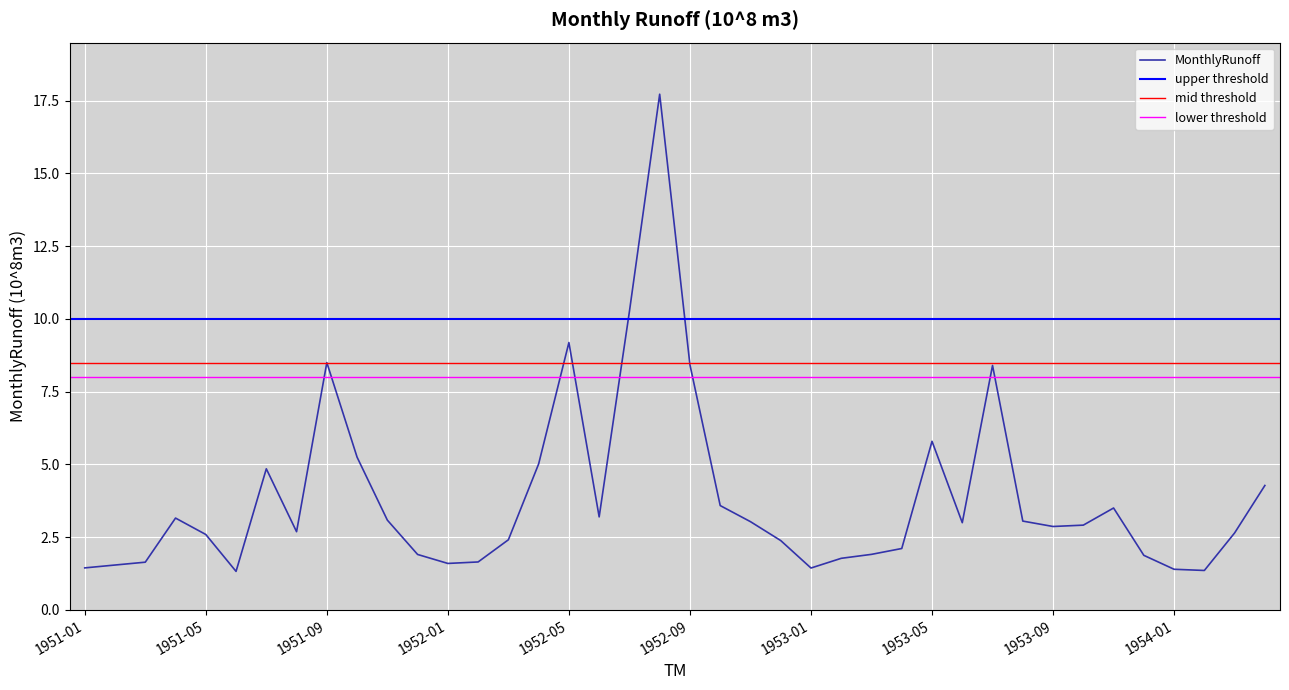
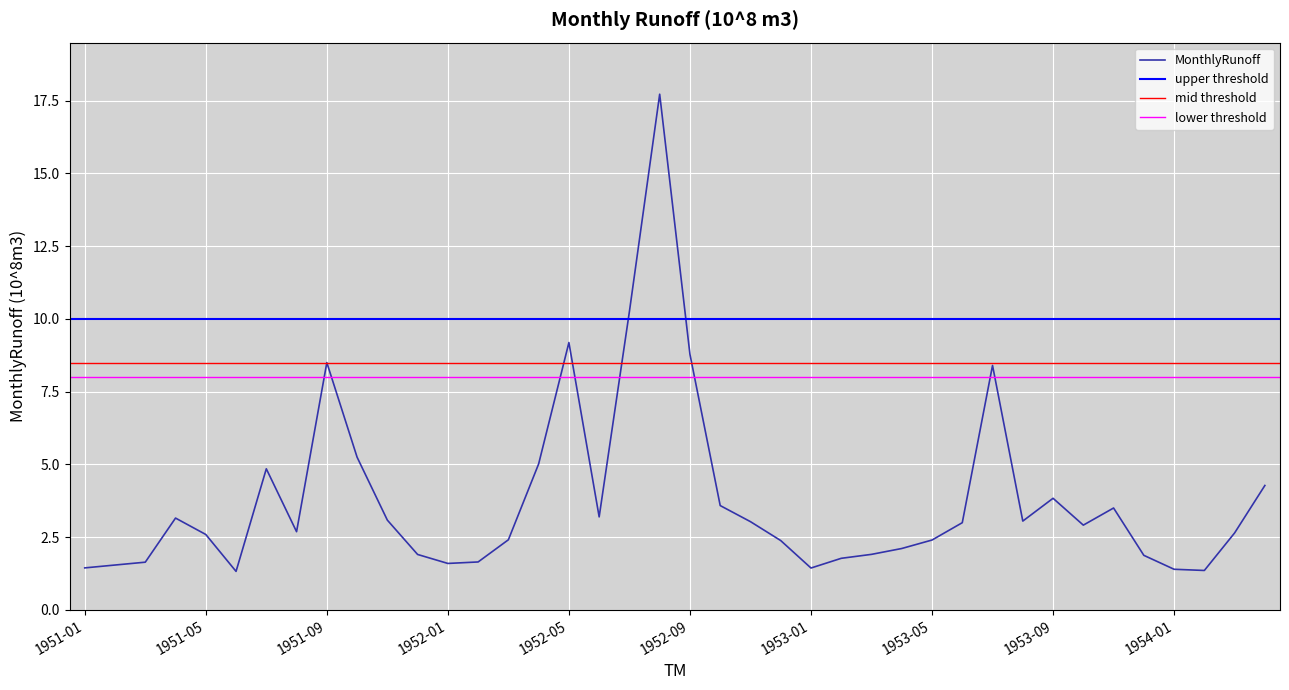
  {
    "1951-01": 1.4,
    "1951-05": 2.6,
    "1951-09": 8.5,
    "1952-01": 1.6,
    "1952-05": 9.2,
-   "1952-09": 8.4,
+   "1952-09": 8.8,
    "1953-01": 1.4,
-   "1953-05": 5.8,
-   "1953-09": 2.9,
+   "1953-05": 2.4,
+   "1953-09": 3.8,
    "1954-01": 1.4
  }
